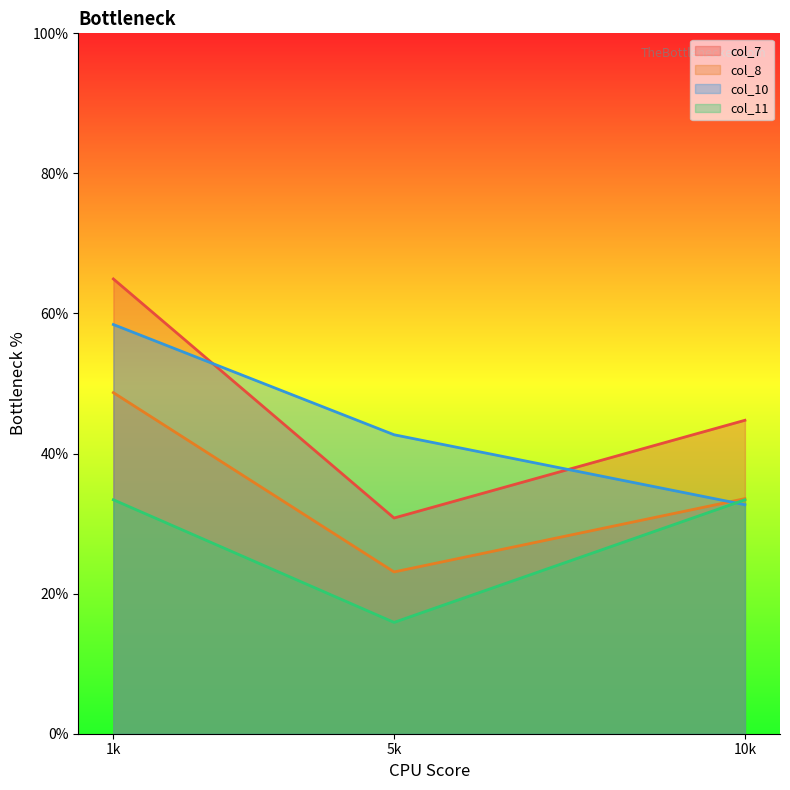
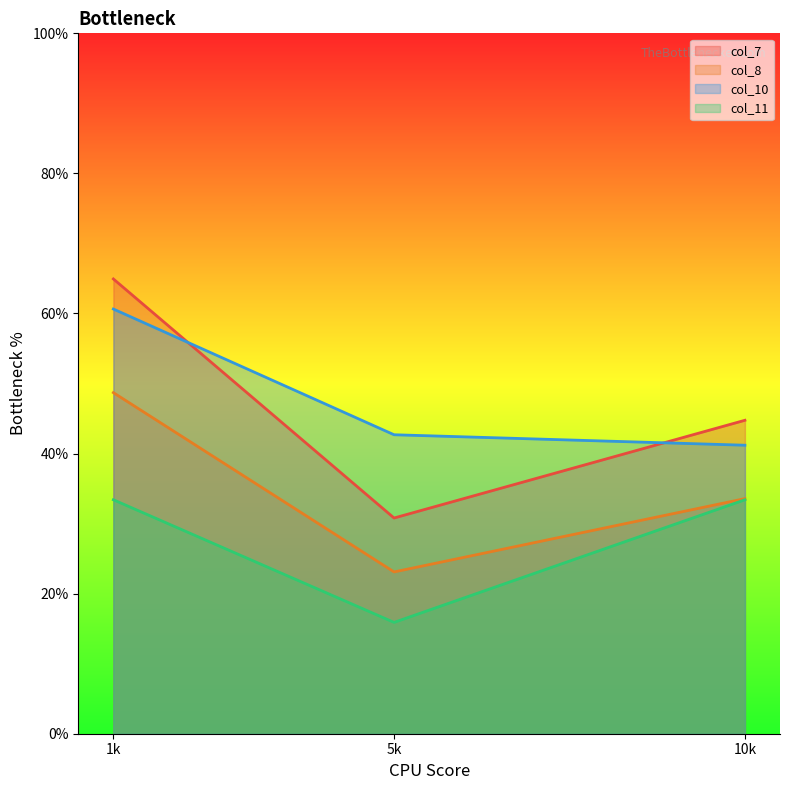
  {
    "col_10": {
-     "1k": "58%",
+     "1k": "61%",
      "5k": "43%",
-     "10k": "33%"
+     "10k": "41%"
    },
    "col_11": {
      "1k": "33%",
      "5k": "16%"
    }
  }
